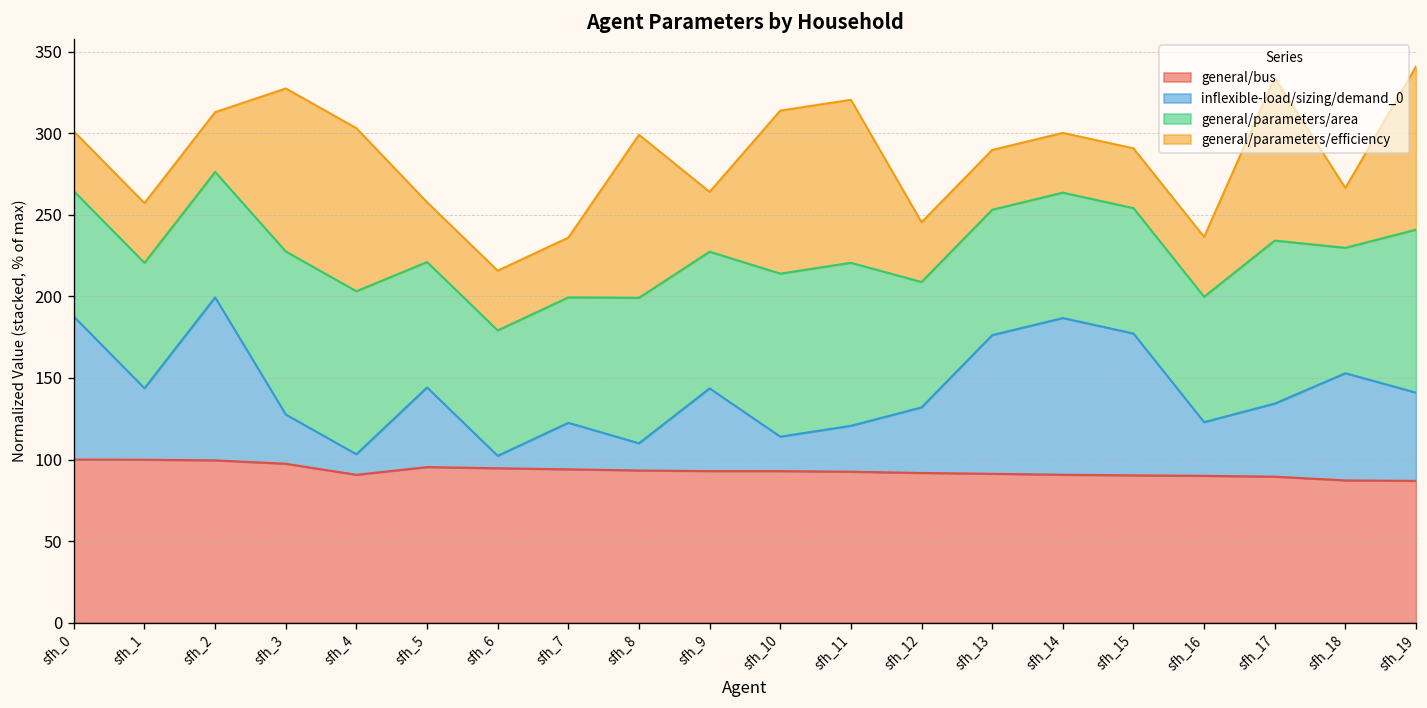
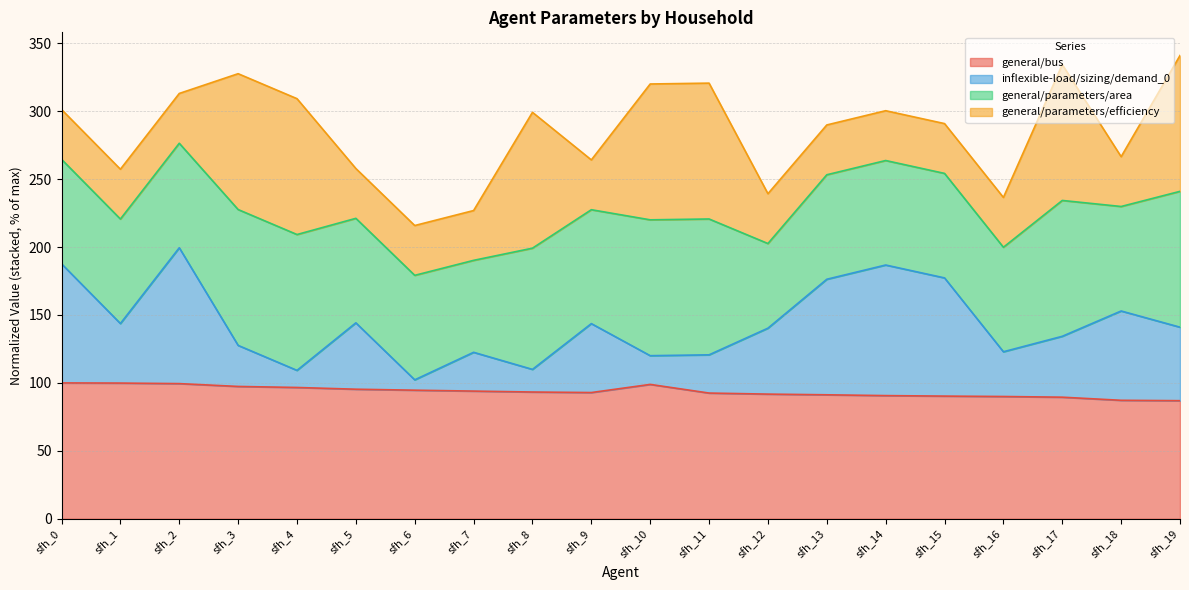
  {
    "general/bus": {
      "sfh_0": 100,
      "sfh_1": 100,
      "sfh_2": 99,
      "sfh_3": 97,
-     "sfh_4": 91,
+     "sfh_4": 97,
      "sfh_5": 95,
      "sfh_6": 95,
      "sfh_7": 94,
      "sfh_8": 93,
      "sfh_9": 93,
-     "sfh_10": 93,
+     "sfh_10": 99,
      "sfh_11": 93,
      "sfh_12": 92,
      "sfh_13": 91,
      "sfh_14": 91,
      "sfh_15": 90,
      "sfh_16": 90,
      "sfh_17": 89,
      "sfh_18": 87,
      "sfh_19": 87
    },
    "inflexible-load/sizing/demand_0": {
      "sfh_0": 88,
      "sfh_1": 44,
      "sfh_2": 100,
      "sfh_3": 30,
      "sfh_4": 13,
      "sfh_5": 49,
      "sfh_6": 8,
      "sfh_7": 29,
      "sfh_8": 17,
      "sfh_9": 51,
      "sfh_10": 21,
      "sfh_11": 28,
-     "sfh_12": 40,
+     "sfh_12": 49,
      "sfh_13": 85,
      "sfh_14": 96,
      "sfh_15": 87,
      "sfh_16": 33,
      "sfh_17": 45,
      "sfh_18": 66,
      "sfh_19": 54
    },
    "general/parameters/area": {
      "sfh_0": 77,
      "sfh_1": 77,
      "sfh_2": 77,
      "sfh_3": 100,
      "sfh_4": 100,
      "sfh_5": 77,
      "sfh_6": 77,
-     "sfh_7": 77,
+     "sfh_7": 68,
      "sfh_8": 89,
      "sfh_9": 84,
      "sfh_10": 100,
      "sfh_11": 100,
-     "sfh_12": 77,
+     "sfh_12": 62,
      "sfh_13": 77,
      "sfh_14": 77,
      "sfh_15": 77,
      "sfh_16": 77,
      "sfh_17": 100,
      "sfh_18": 77,
      "sfh_19": 100
    },
    "general/parameters/efficiency": {
      "sfh_0": 37,
      "sfh_1": 37,
      "sfh_2": 37,
      "sfh_3": 100,
      "sfh_4": 100,
      "sfh_5": 37,
      "sfh_6": 37,
      "sfh_7": 37,
      "sfh_8": 100,
      "sfh_9": 37,
      "sfh_10": 100,
      "sfh_11": 100,
      "sfh_12": 37,
      "sfh_13": 37,
      "sfh_14": 37,
      "sfh_15": 37,
      "sfh_16": 37,
      "sfh_18": 37,
      "sfh_19": 100
    }
  }
